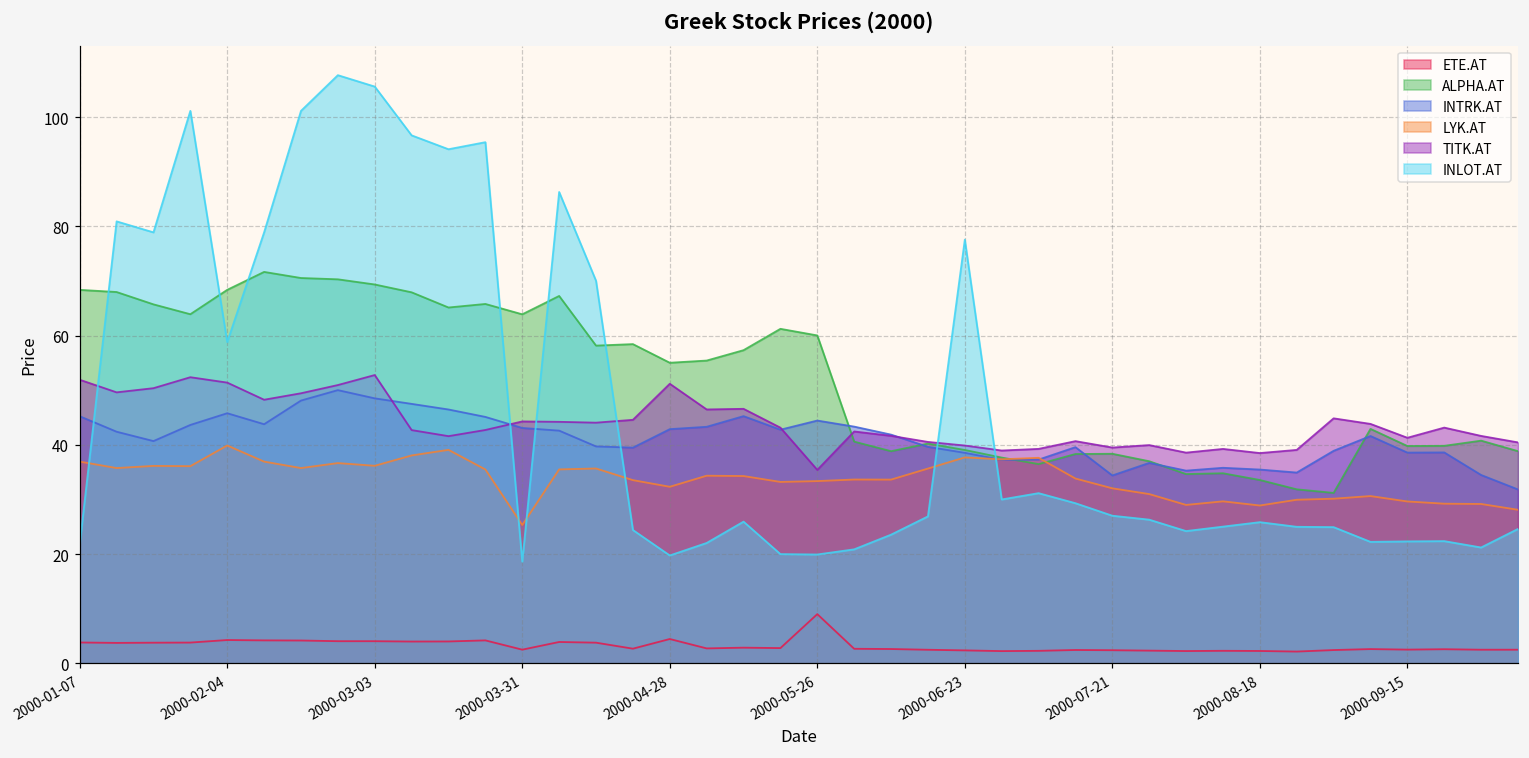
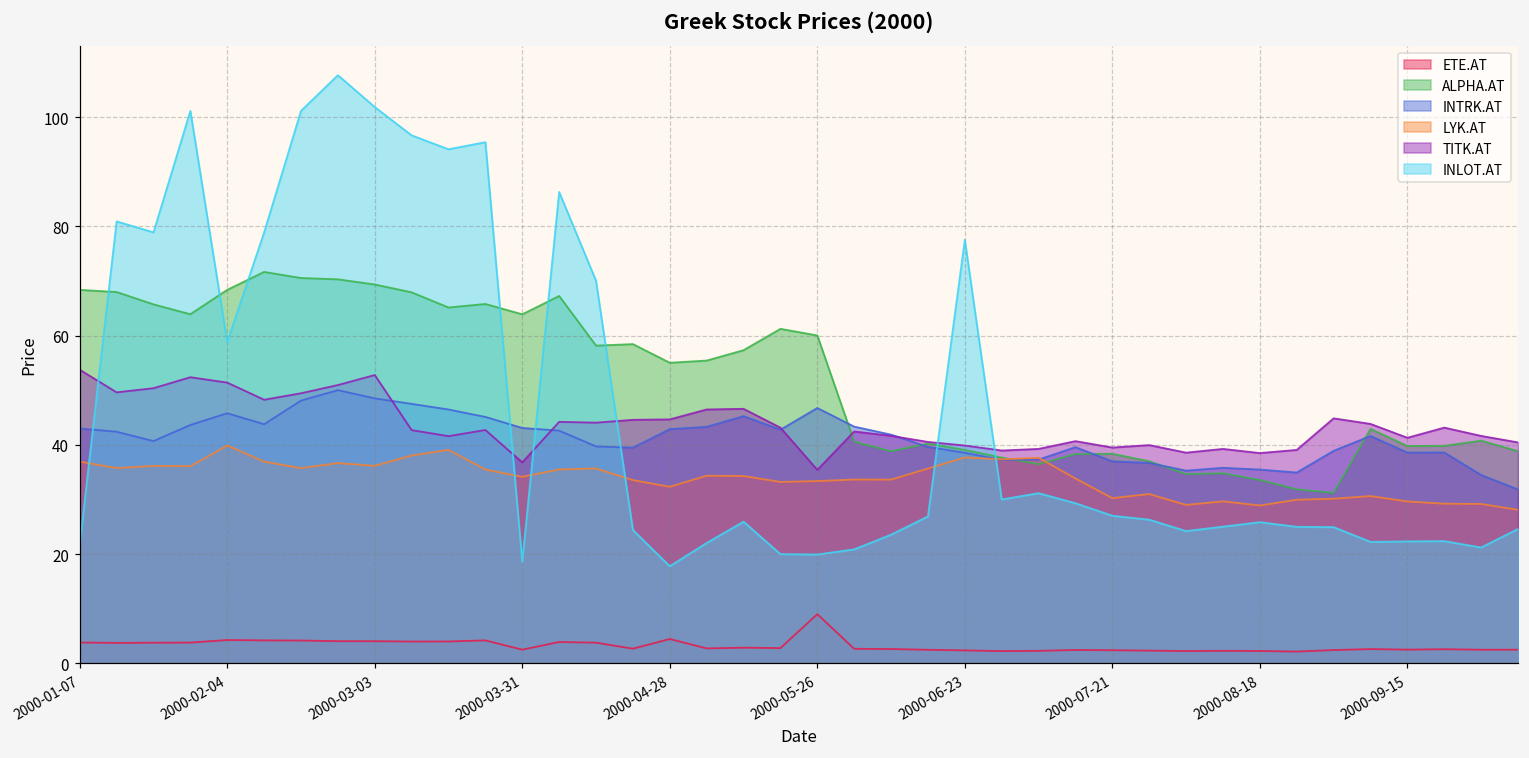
  {
    "ETE.AT": {
      "2000-01-07": 4,
      "2000-02-04": 4,
      "2000-03-03": 4,
      "2000-03-31": 3,
      "2000-04-28": 4,
      "2000-05-26": 9,
      "2000-06-23": 2,
      "2000-07-21": 2,
      "2000-08-18": 2,
      "2000-09-15": 3
    },
    "ALPHA.AT": {
      "2000-01-07": 68,
      "2000-02-04": 68,
      "2000-03-03": 69,
      "2000-03-31": 64,
      "2000-04-28": 55,
      "2000-05-26": 60,
      "2000-06-23": 39,
      "2000-07-21": 38,
      "2000-08-18": 34,
      "2000-09-15": 40
    },
    "INTRK.AT": {
-     "2000-01-07": 45,
+     "2000-01-07": 43,
      "2000-02-04": 46,
      "2000-03-03": 49,
      "2000-03-31": 43,
      "2000-04-28": 43,
-     "2000-05-26": 44,
+     "2000-05-26": 47,
      "2000-06-23": 39,
-     "2000-07-21": 34,
+     "2000-07-21": 37,
      "2000-08-18": 35,
      "2000-09-15": 39
    },
    "LYK.AT": {
      "2000-01-07": 37,
      "2000-02-04": 40,
      "2000-03-03": 36,
-     "2000-03-31": 25,
+     "2000-03-31": 34,
      "2000-04-28": 32,
      "2000-05-26": 33,
      "2000-06-23": 38,
-     "2000-07-21": 32,
+     "2000-07-21": 30,
      "2000-08-18": 29,
      "2000-09-15": 30
    },
    "TITK.AT": {
-     "2000-01-07": 52,
+     "2000-01-07": 54,
      "2000-02-04": 51,
      "2000-03-03": 53,
-     "2000-03-31": 44,
-     "2000-04-28": 51,
+     "2000-03-31": 37,
+     "2000-04-28": 45,
      "2000-05-26": 35,
      "2000-06-23": 40,
      "2000-07-21": 40,
      "2000-08-18": 39,
      "2000-09-15": 41
    },
    "INLOT.AT": {
      "2000-01-07": 22,
      "2000-02-04": 59,
-     "2000-03-03": 106,
+     "2000-03-03": 102,
      "2000-03-31": 19,
-     "2000-04-28": 20,
+     "2000-04-28": 18,
      "2000-05-26": 20,
      "2000-06-23": 78,
      "2000-07-21": 27,
      "2000-08-18": 26,
      "2000-09-15": 22
    }
  }
